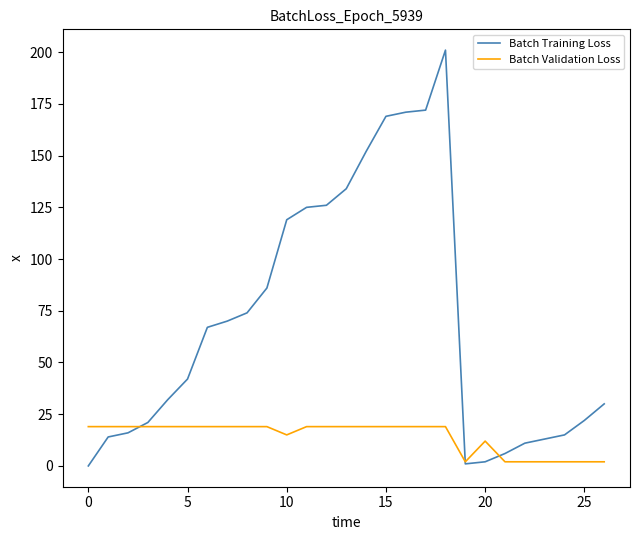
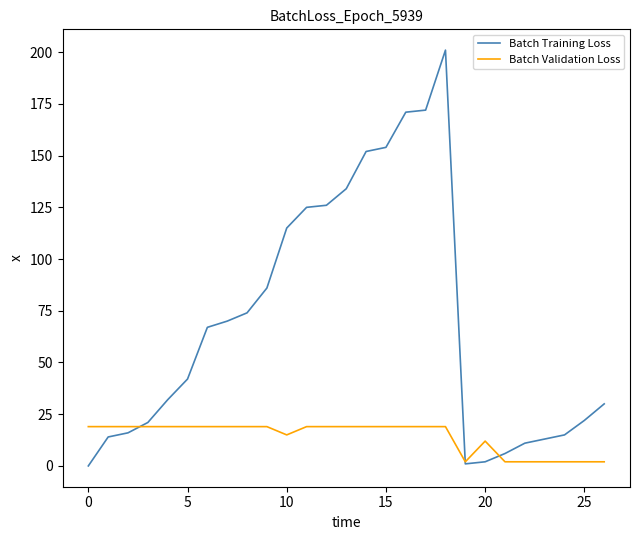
  {
    "Batch Training Loss": {
      "0": 0,
      "5": 42,
-     "10": 119,
-     "15": 169,
+     "10": 115,
+     "15": 154,
      "20": 2,
      "25": 22
    },
    "Batch Validation Loss": {
      "0": 19,
      "5": 19,
      "10": 15,
      "15": 19,
      "20": 12,
      "25": 2
    }
  }
